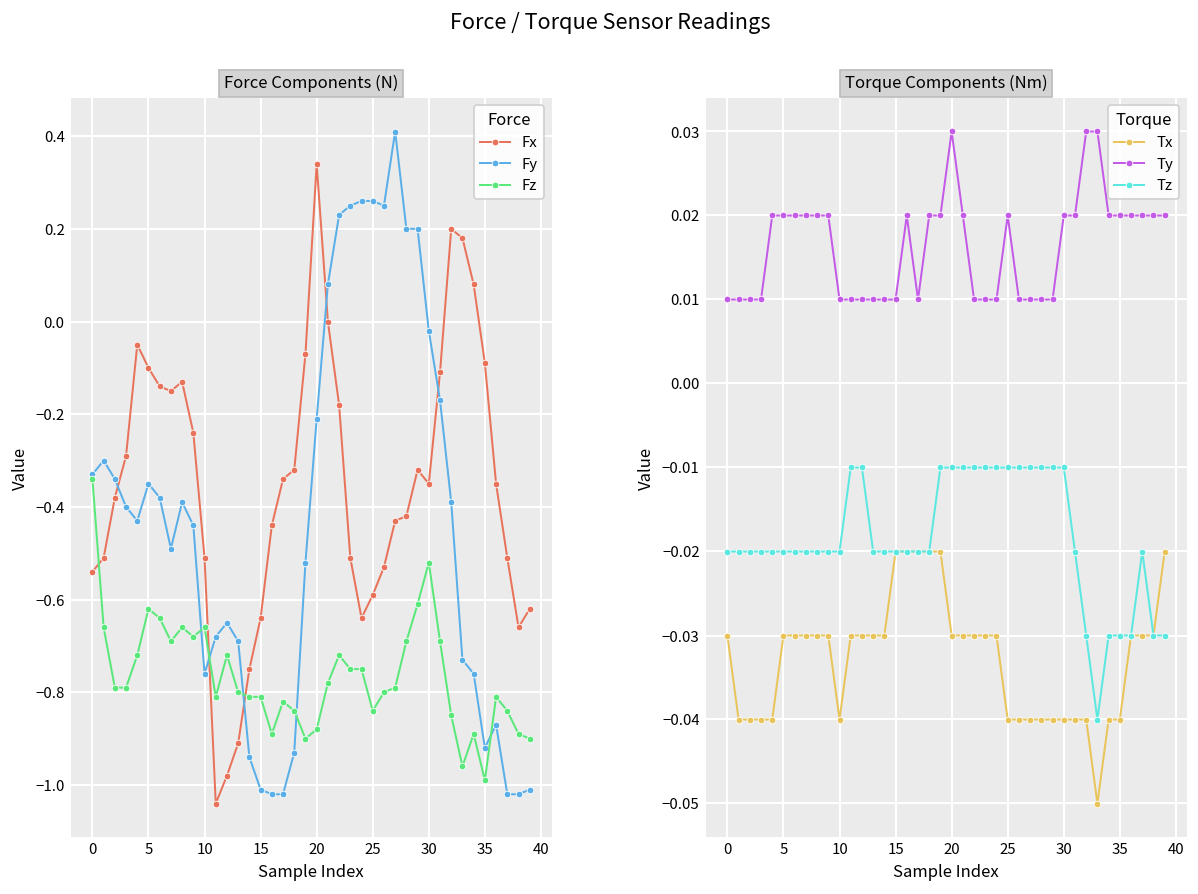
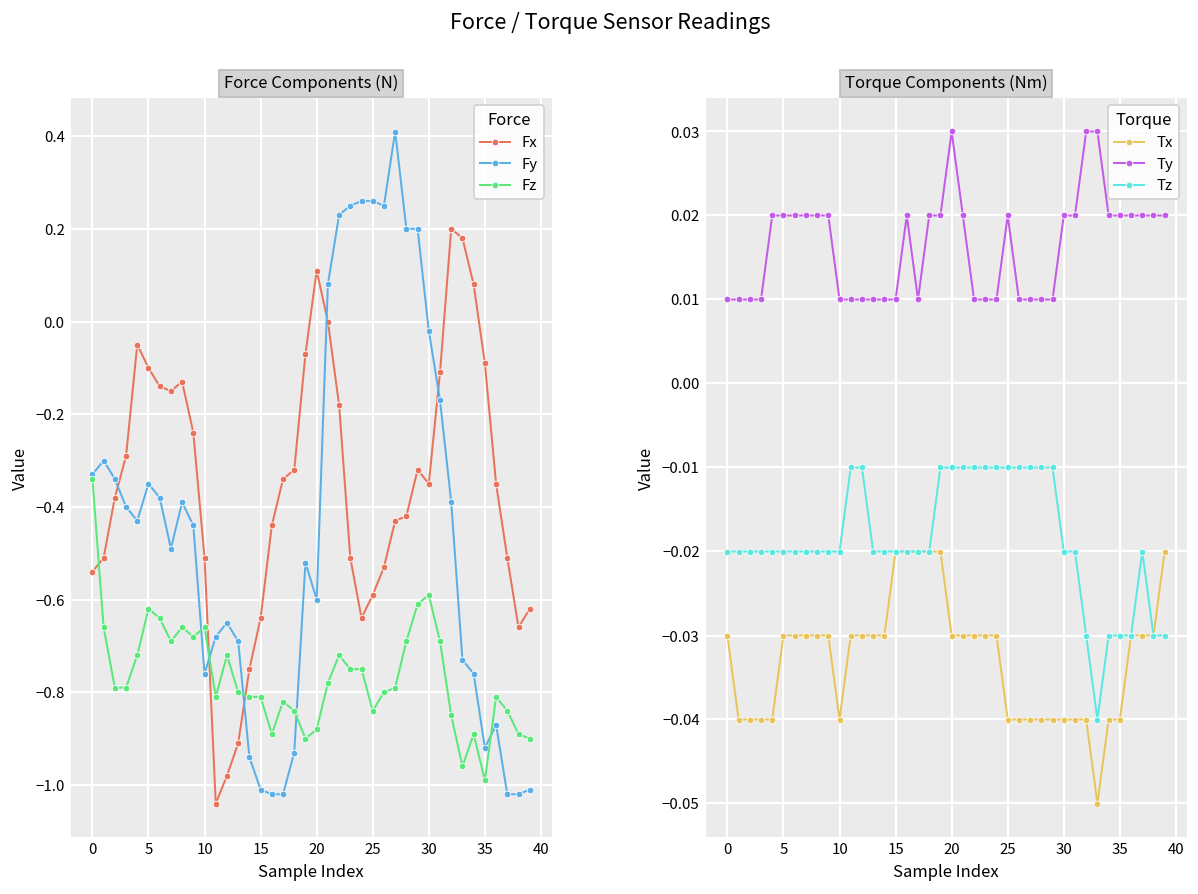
  {
    "Force Components (N)": {
      "Fx": {
        "0": -0.54,
        "5": -0.10,
        "10": -0.51,
        "15": -0.64,
-       "20": 0.34,
+       "20": 0.11,
        "25": -0.59,
        "30": -0.35,
        "35": -0.09
      },
      "Fy": {
        "0": -0.33,
        "5": -0.35,
        "10": -0.76,
        "15": -1.01,
-       "20": -0.21,
+       "20": -0.60,
        "25": 0.26,
        "30": -0.02,
        "35": -0.92
      },
      "Fz": {
        "0": -0.34,
        "5": -0.62,
        "10": -0.66,
        "15": -0.81,
        "20": -0.88,
        "25": -0.84,
-       "30": -0.52,
+       "30": -0.59,
        "35": -0.99
      }
    },
    "Torque Components (Nm)": {
      "Tx": {
        "0": -0.03,
        "5": -0.03,
        "10": -0.04,
        "20": -0.03,
        "25": -0.04,
        "30": -0.04,
        "35": -0.04
      },
      "Ty": {
        "0": 0.01,
        "5": 0.02,
        "10": 0.01,
        "15": 0.01,
        "20": 0.03,
        "25": 0.02,
        "30": 0.02,
        "35": 0.02
      },
      "Tz": {
        "0": -0.02,
        "5": -0.02,
        "10": -0.02,
        "20": -0.01,
        "25": -0.01,
-       "30": -0.01,
+       "30": -0.02,
        "35": -0.03
      }
    }
  }
